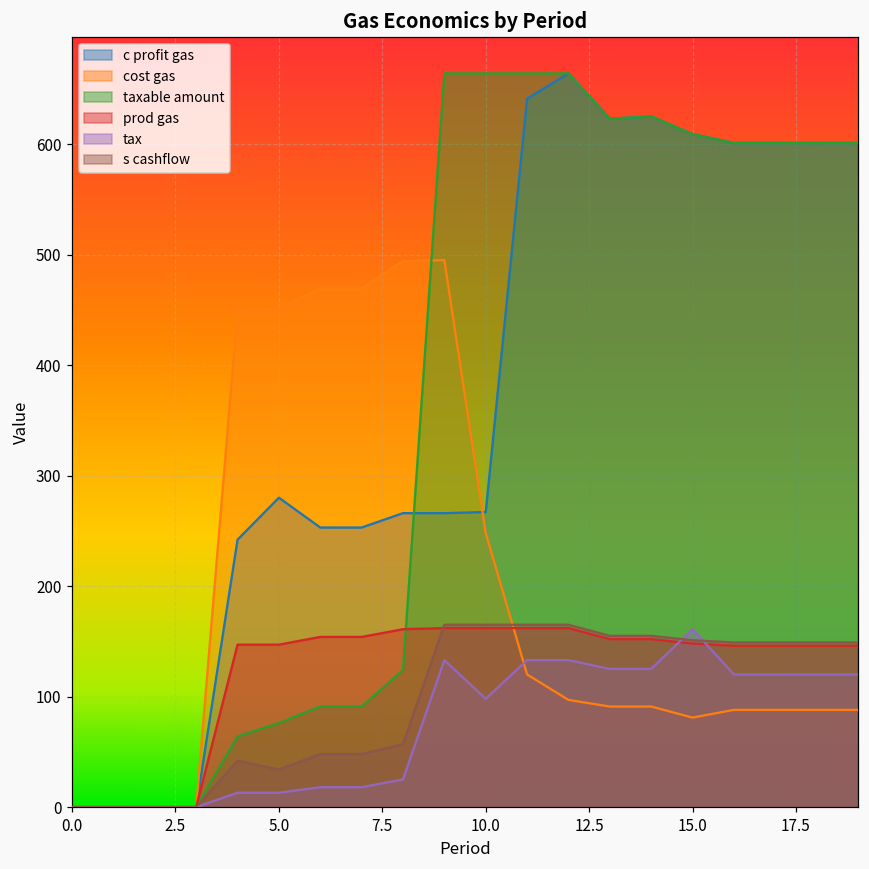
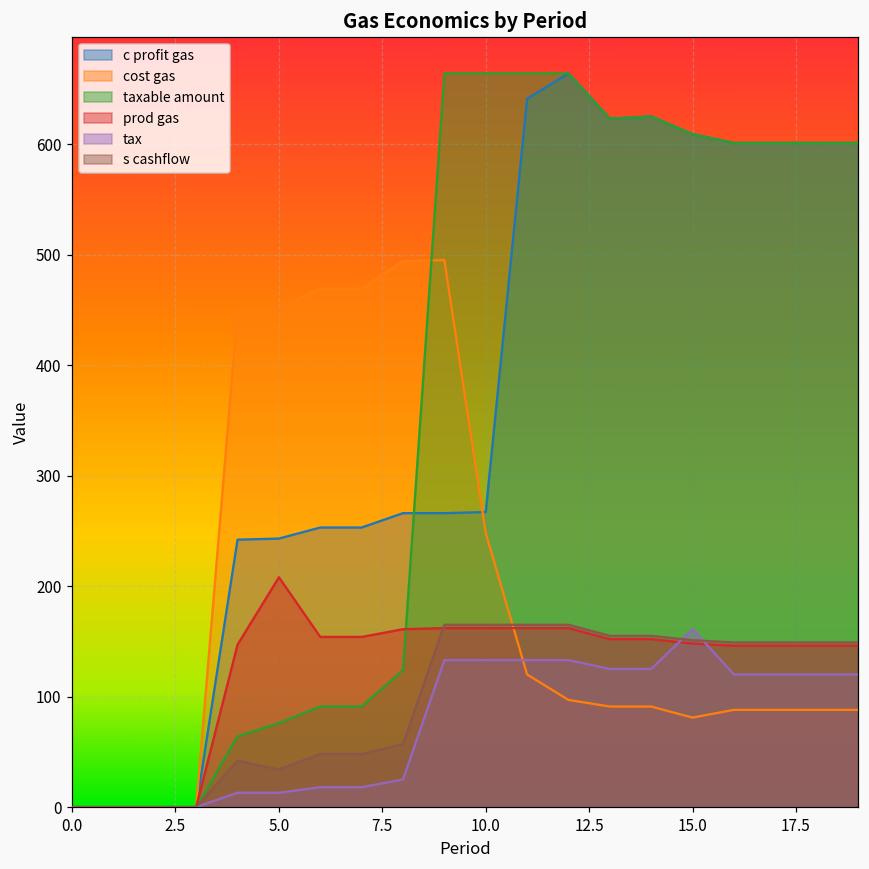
  {
    "c profit gas": {
-     "5.0": 280,
+     "5.0": 243,
      "10.0": 267
    },
    "cost gas": {
      "5.0": 451,
      "10.0": 248,
      "15.0": 81
    },
    "taxable amount": {
      "5.0": 76,
      "10.0": 664
    },
    "prod gas": {
-     "5.0": 147,
+     "5.0": 208,
      "10.0": 162,
      "15.0": 148
    },
    "tax": {
      "5.0": 13,
-     "10.0": 98,
+     "10.0": 133,
      "15.0": 161
    },
    "s cashflow": {
      "5.0": 34,
      "10.0": 165,
      "15.0": 151
    }
  }
